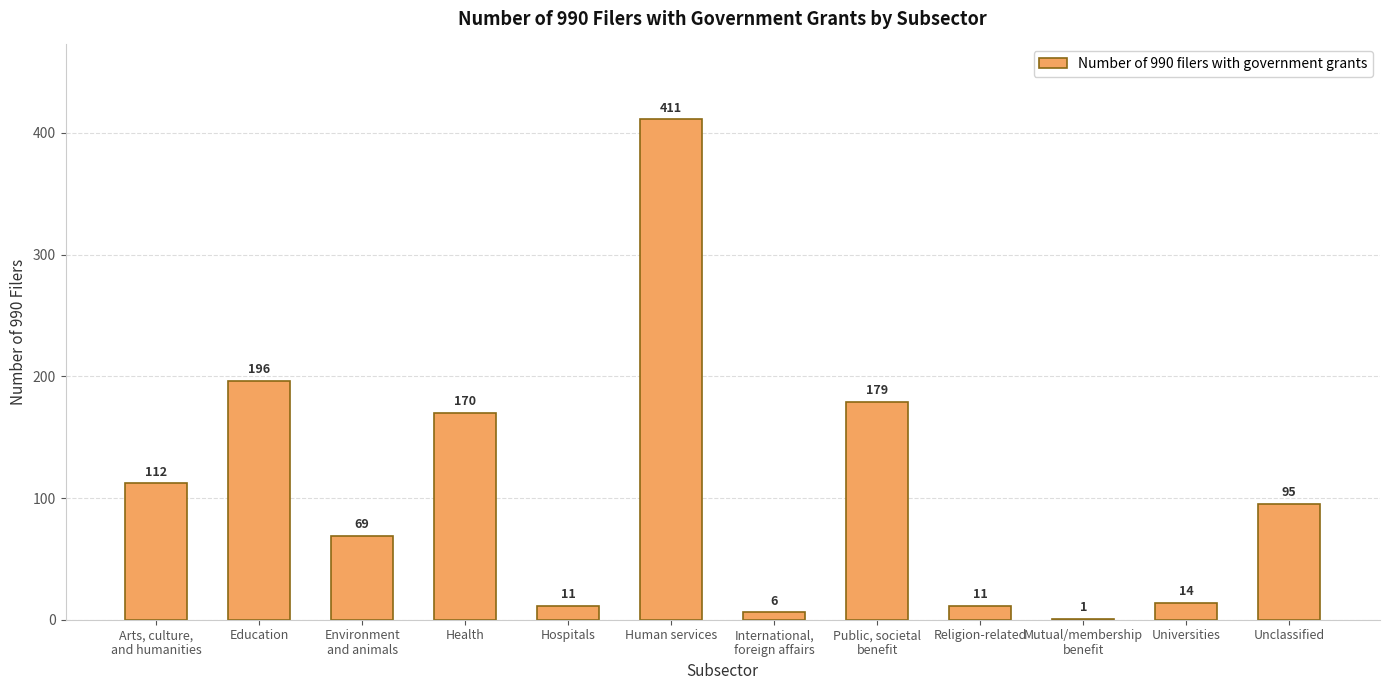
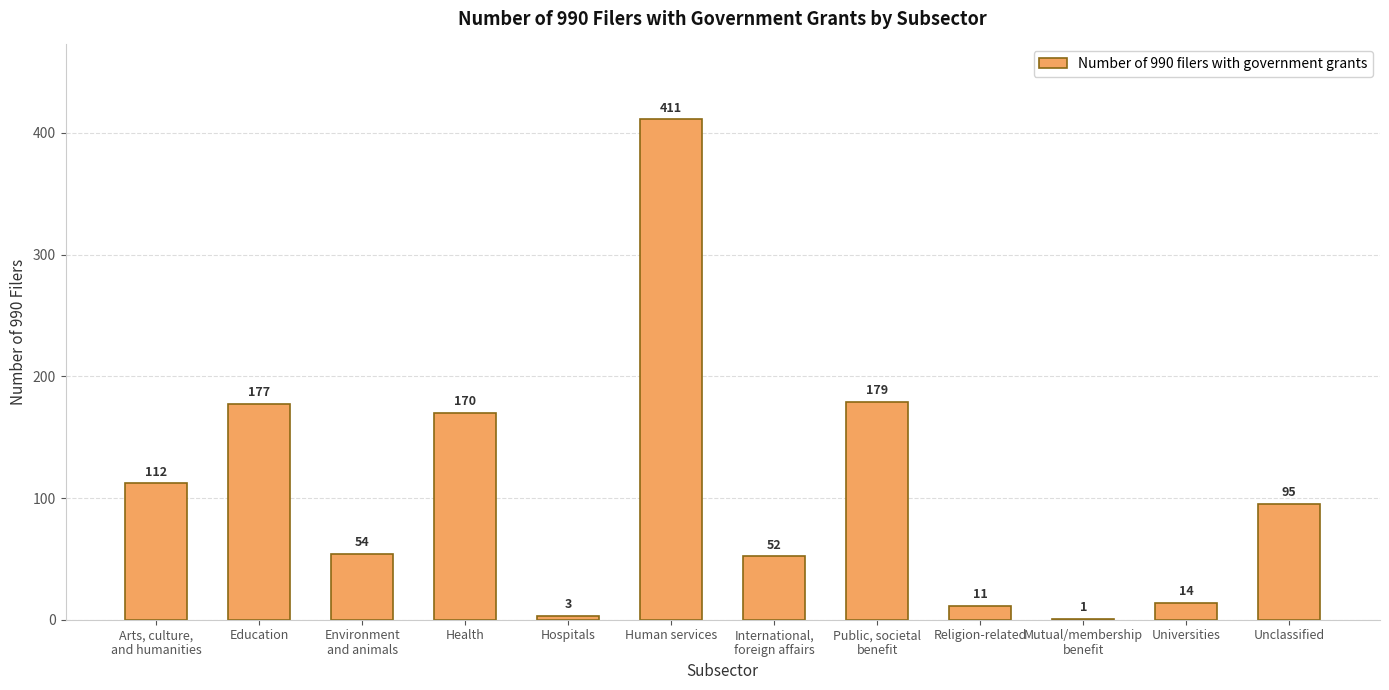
  {
    "Arts, culture, and humanities": 112,
-   "Education": 196,
-   "Environment and animals": 69,
+   "Education": 177,
+   "Environment and animals": 54,
    "Health": 170,
-   "Hospitals": 11,
+   "Hospitals": 3,
    "Human services": 411,
-   "International, foreign affairs": 6,
+   "International, foreign affairs": 52,
    "Public, societal benefit": 179,
    "Religion-related": 11,
    "Mutual/membership benefit": 1,
    "Universities": 14,
    "Unclassified": 95
  }
